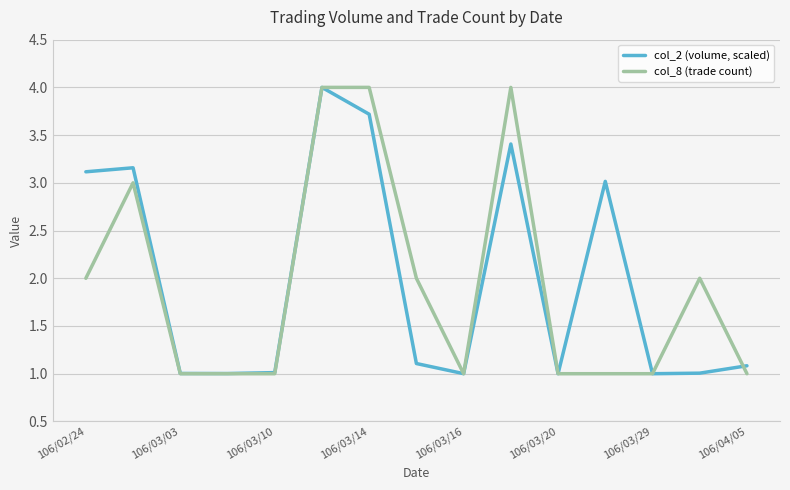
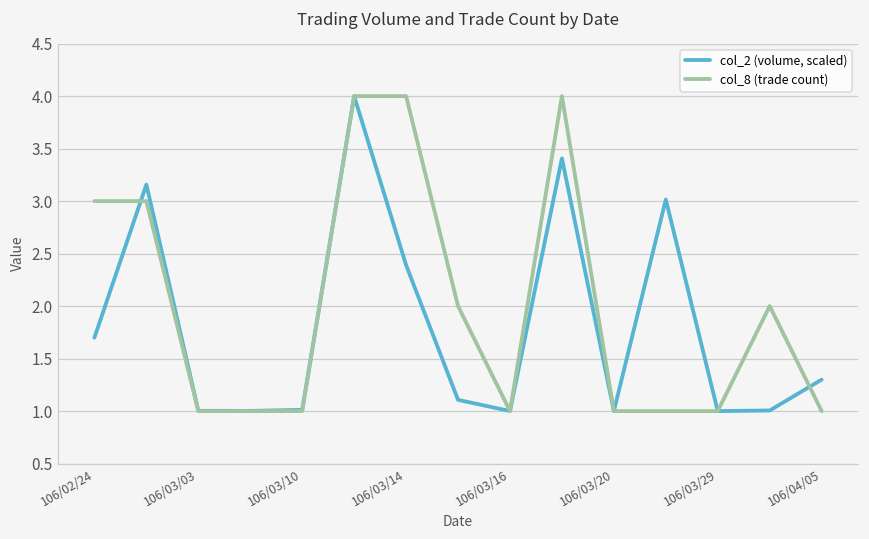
  {
    "col_2 (volume, scaled)": {
-     "106/02/24": 3.1,
-     "106/03/14": 3.7,
-     "106/04/05": 1.1
+     "106/02/24": 1.7,
+     "106/03/14": 2.4,
+     "106/04/05": 1.3
    },
    "col_8 (trade count)": {
-     "106/02/24": 2,
+     "106/02/24": 3,
      "106/03/14": 4,
      "106/04/05": 1
    }
  }
